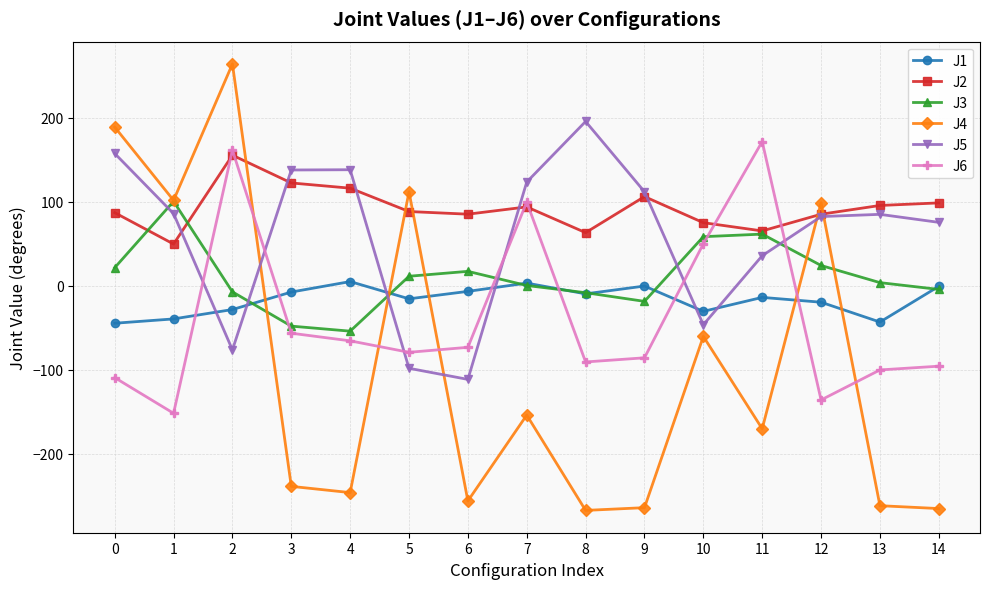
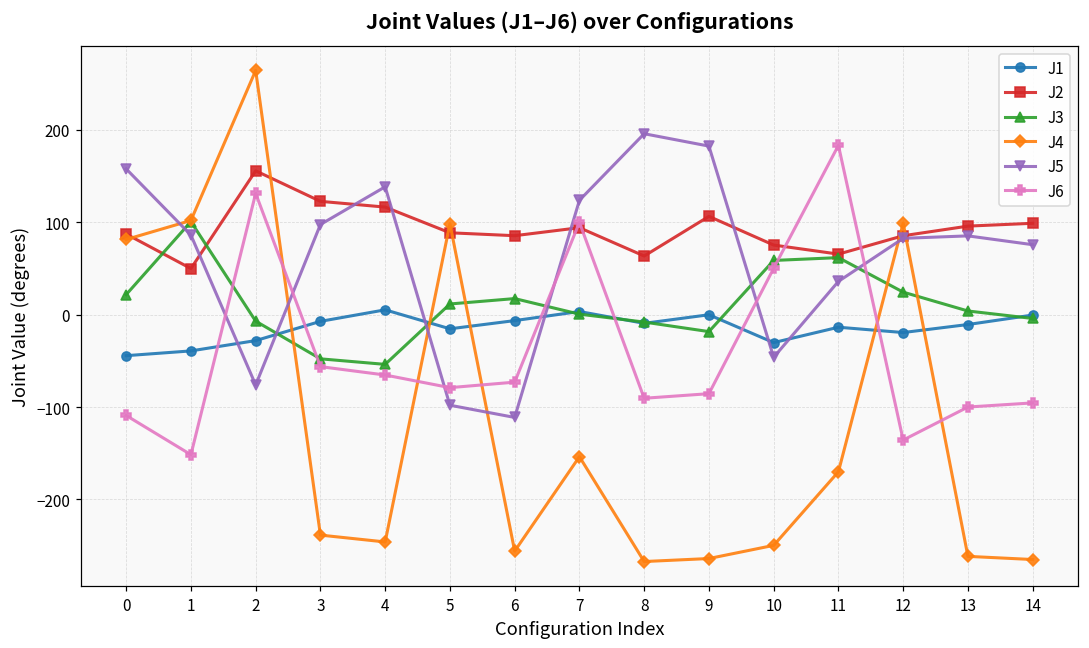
  {
    "J1": {
      "0": -40,
      "1": -40,
      "2": -30,
      "3": -10,
      "4": 10,
      "5": -20,
      "6": -10,
      "9": 0,
      "10": -30,
      "11": -10,
      "12": -20,
-     "13": -40,
+     "13": -10,
      "14": 0
    },
    "J2": {
      "0": 90,
      "1": 50,
      "2": 160,
      "3": 120,
      "4": 120,
      "5": 90,
      "6": 90,
      "7": 90,
      "8": 60,
      "9": 110,
      "10": 80,
      "11": 70,
      "13": 100,
      "14": 100
    },
    "J3": {
      "0": 20,
      "2": -10,
      "3": -50,
      "4": -50,
      "5": 10,
      "6": 20,
      "9": -20,
      "10": 60,
      "11": 60,
      "12": 20,
      "13": 0,
      "14": 0
    },
    "J4": {
-     "0": 190,
+     "0": 80,
      "2": 260,
      "3": -240,
      "4": -250,
-     "5": 110,
+     "5": 100,
      "6": -260,
      "7": -150,
      "8": -270,
      "9": -260,
-     "10": -60,
+     "10": -250,
      "11": -170,
      "12": 100,
      "13": -260,
      "14": -270
    },
    "J5": {
      "0": 160,
      "1": 90,
      "2": -80,
-     "3": 140,
+     "3": 100,
      "4": 140,
      "5": -100,
      "6": -110,
      "7": 120,
      "8": 200,
-     "9": 110,
+     "9": 180,
      "10": -50,
      "11": 40,
      "13": 90,
      "14": 80
    },
    "J6": {
      "0": -110,
      "1": -150,
-     "2": 160,
+     "2": 130,
      "3": -60,
      "4": -70,
      "5": -80,
      "6": -70,
      "7": 100,
      "8": -90,
      "9": -90,
      "10": 50,
-     "11": 170,
+     "11": 180,
      "12": -140,
      "13": -100,
      "14": -100
    }
  }
